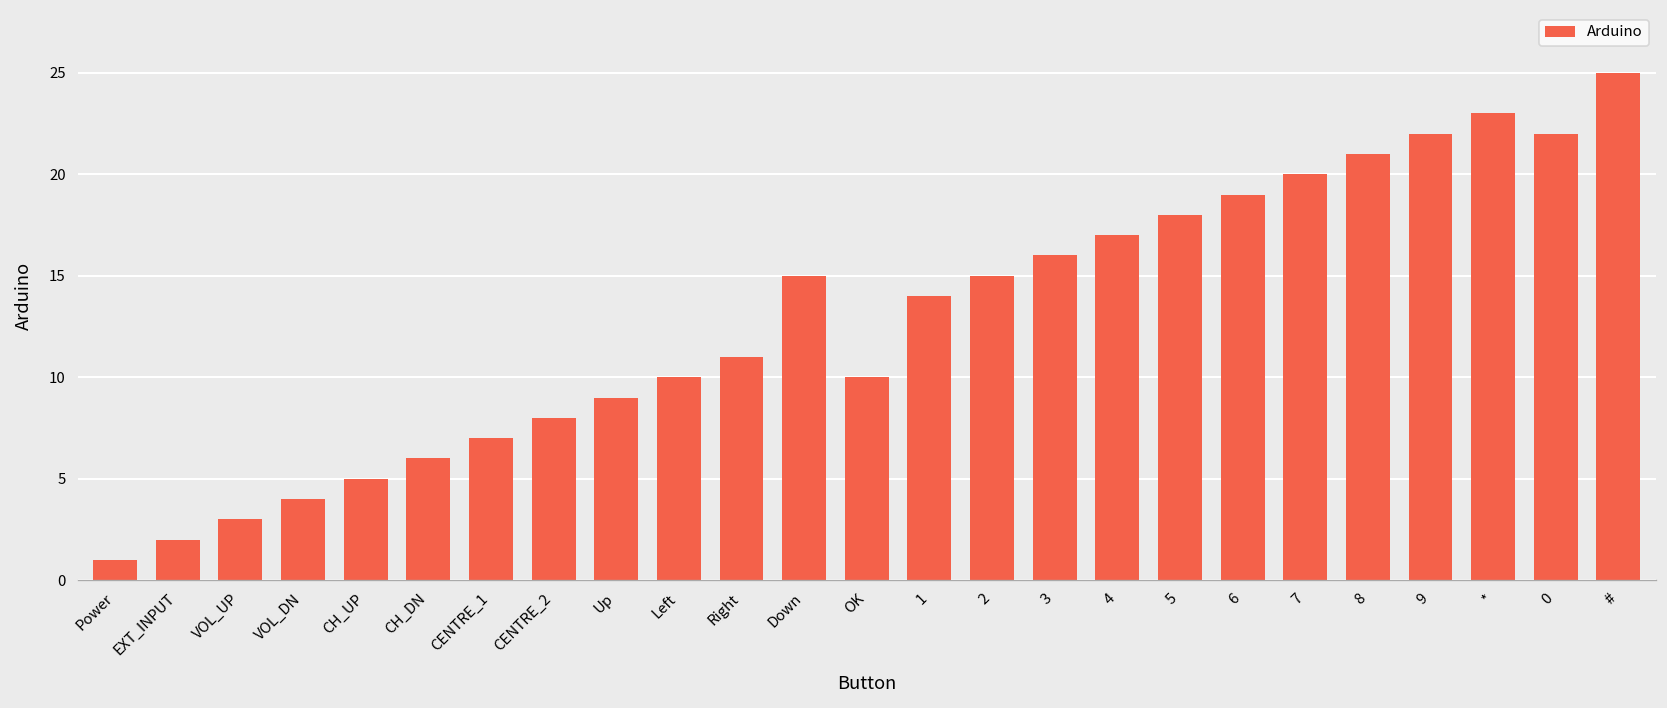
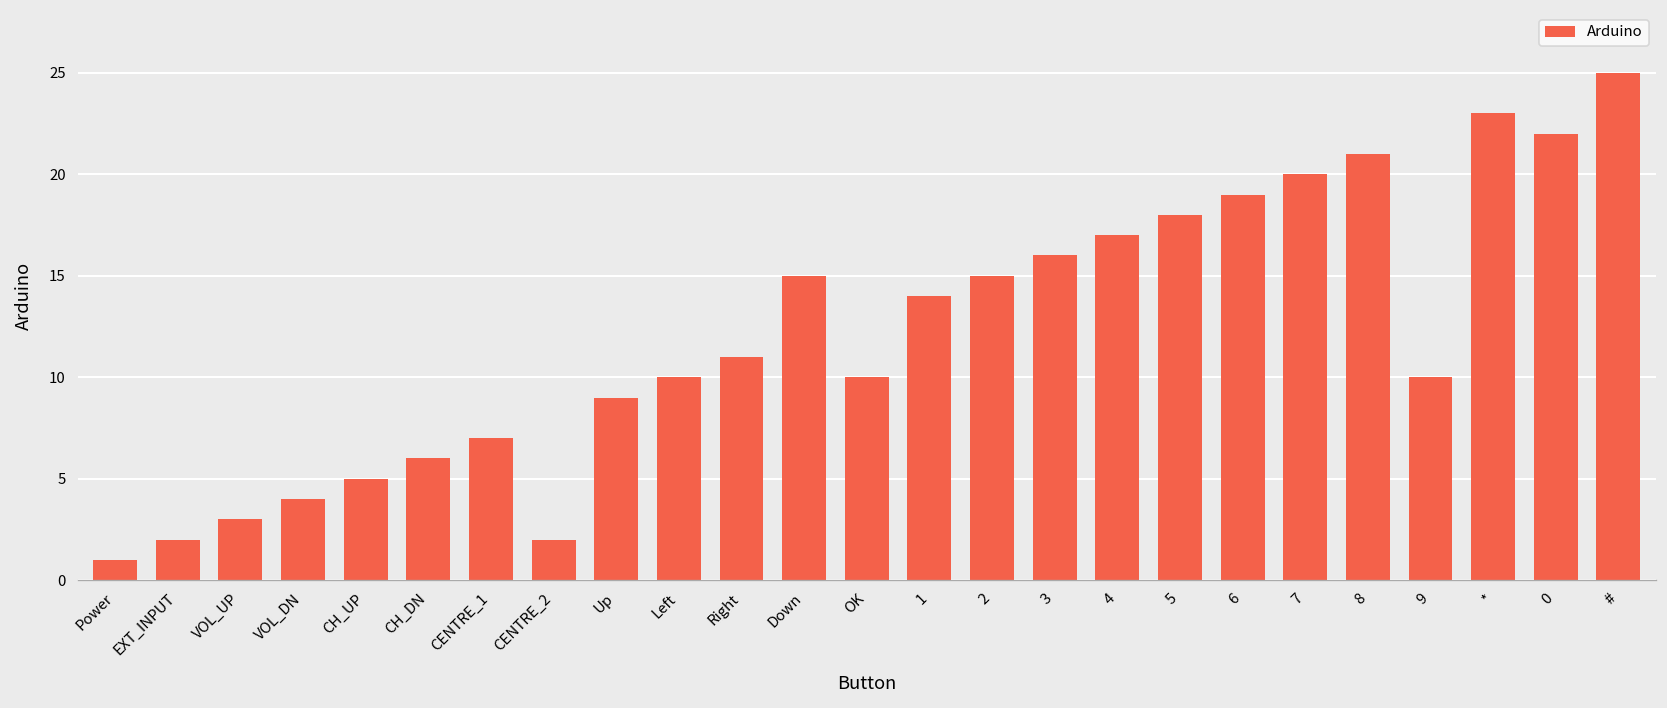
  {
    "Power": 1,
    "EXT_INPUT": 2,
    "VOL_UP": 3,
    "VOL_DN": 4,
    "CH_UP": 5,
    "CH_DN": 6,
    "CENTRE_1": 7,
-   "CENTRE_2": 8,
+   "CENTRE_2": 2,
    "Up": 9,
    "Left": 10,
    "Right": 11,
    "Down": 15,
    "OK": 10,
    "1": 14,
    "2": 15,
    "3": 16,
    "4": 17,
    "5": 18,
    "6": 19,
    "7": 20,
    "8": 21,
-   "9": 22,
+   "9": 10,
    "*": 23,
    "0": 22,
    "#": 25
  }
